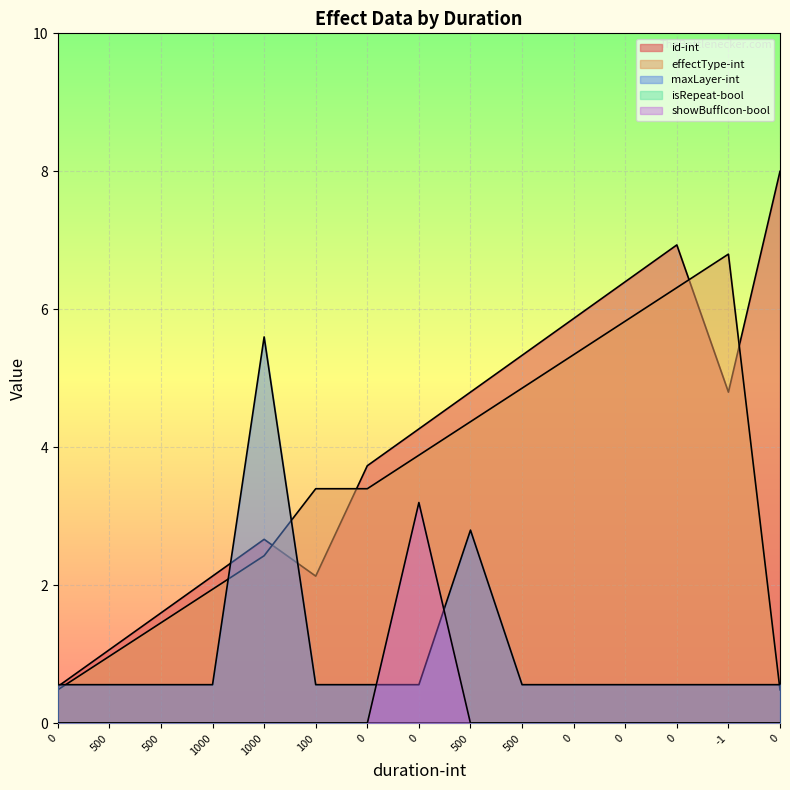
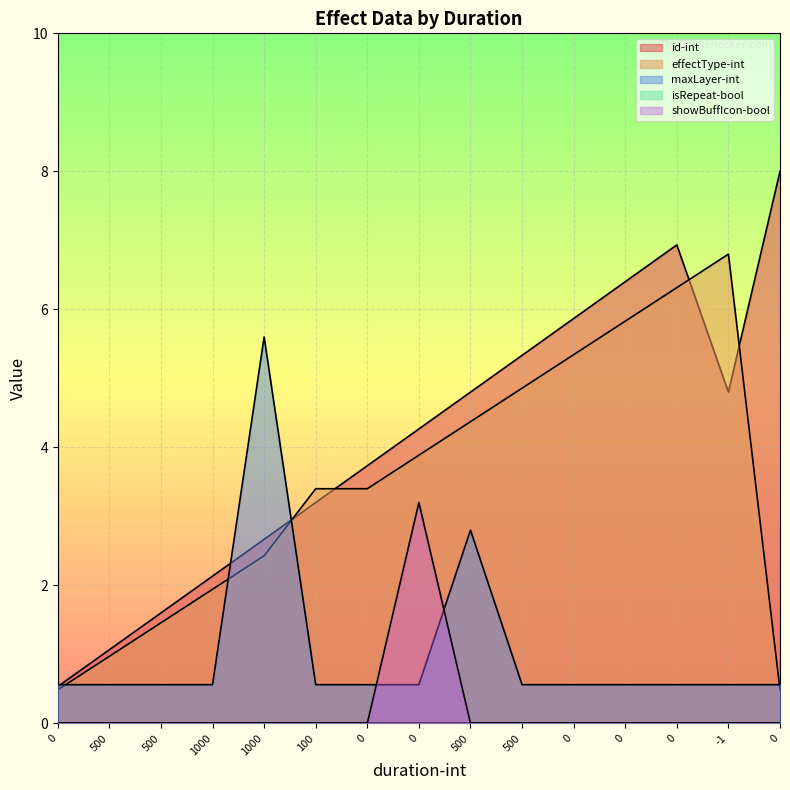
  {
    "id-int": {
-     "100": 2.1,
+     "100": 3.2,
      "-1": 4.8
    },
    "effectType-int": {
      "100": 3.4,
      "-1": 6.8
    },
    "maxLayer-int": {
      "100": 0.6,
      "-1": 0.6
    }
  }
